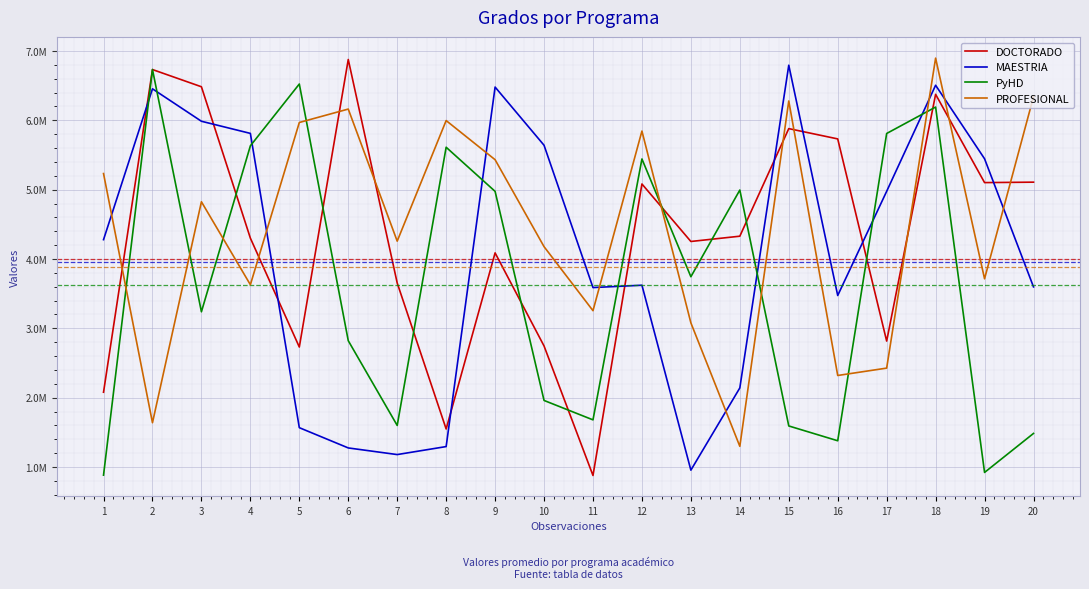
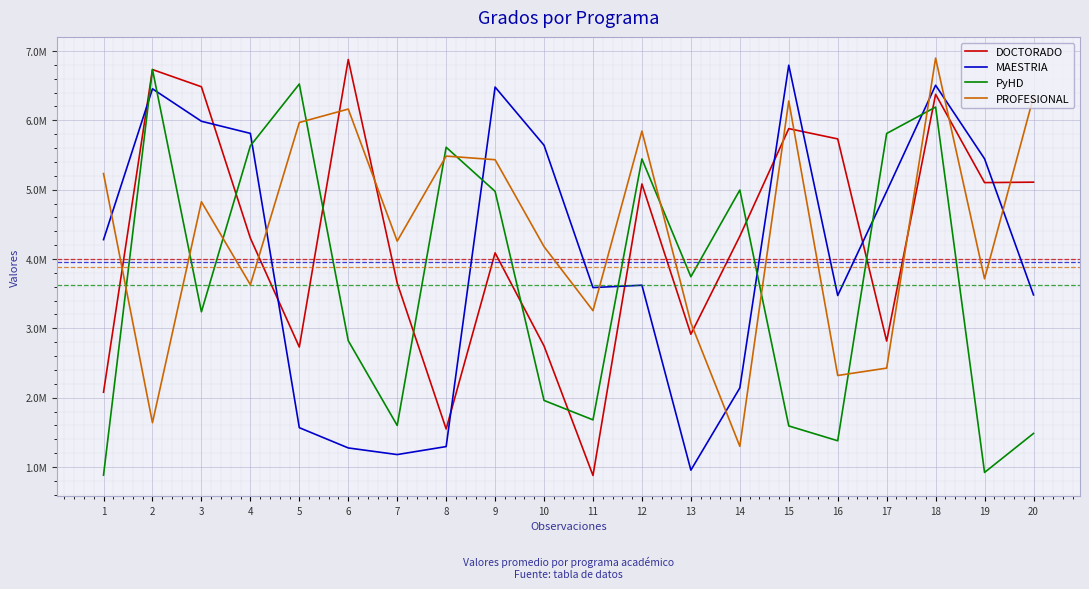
  {
    "DOCTORADO": {
      "1": 2100000,
      "3": 6500000,
      "4": 4300000,
      "5": 2700000,
      "6": 6900000,
      "7": 3700000,
      "8": 1500000,
      "9": 4100000,
      "10": 2700000,
      "11": 900000,
      "12": 5100000,
-     "13": 4300000,
+     "13": 2900000,
      "14": 4300000,
      "15": 5900000,
      "16": 5700000,
      "17": 2800000,
      "18": 6400000,
      "19": 5100000,
      "20": 5100000
    },
    "MAESTRIA": {
      "1": 4300000,
      "2": 6500000,
      "3": 6000000,
      "4": 5800000,
      "5": 1600000,
      "6": 1300000,
      "7": 1200000,
      "8": 1300000,
      "9": 6500000,
      "10": 5600000,
      "11": 3600000,
      "12": 3600000,
      "13": 1000000,
      "14": 2100000,
      "15": 6800000,
      "16": 3500000,
      "17": 5000000,
      "18": 6500000,
      "19": 5400000,
-     "20": 3600000
+     "20": 3500000
    },
    "PyHD": {
      "1": 900000,
      "3": 3200000,
      "4": 5600000,
      "5": 6500000,
      "6": 2800000,
      "7": 1600000,
      "8": 5600000,
      "9": 5000000,
      "10": 2000000,
      "11": 1700000,
      "12": 5400000,
      "13": 3700000,
      "14": 5000000,
      "15": 1600000,
      "16": 1400000,
      "17": 5800000,
      "18": 6200000,
      "19": 900000,
      "20": 1500000
    },
    "PROFESIONAL": {
      "1": 5200000,
      "2": 1600000,
      "3": 4800000,
      "4": 3600000,
      "5": 6000000,
      "6": 6200000,
      "7": 4300000,
-     "8": 6000000,
+     "8": 5500000,
      "9": 5400000,
      "10": 4200000,
      "11": 3300000,
      "12": 5800000,
      "13": 3100000,
      "14": 1300000,
      "15": 6300000,
      "16": 2300000,
      "17": 2400000,
      "18": 6900000,
      "19": 3700000
    }
  }
